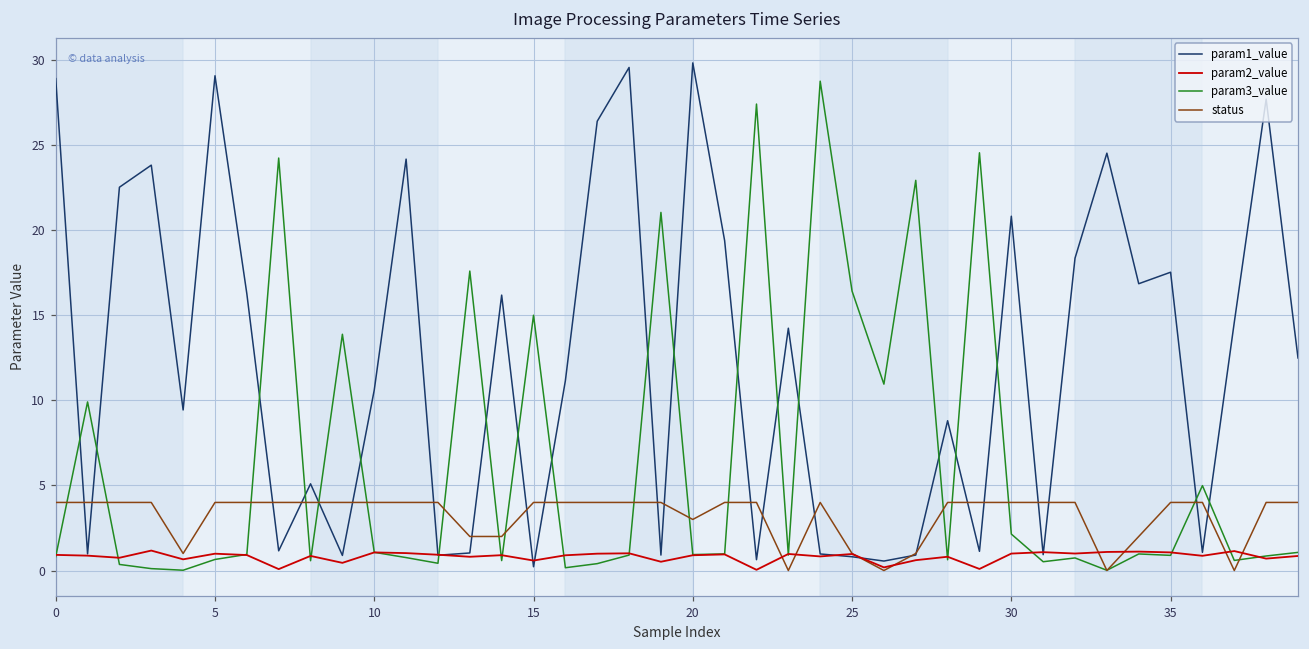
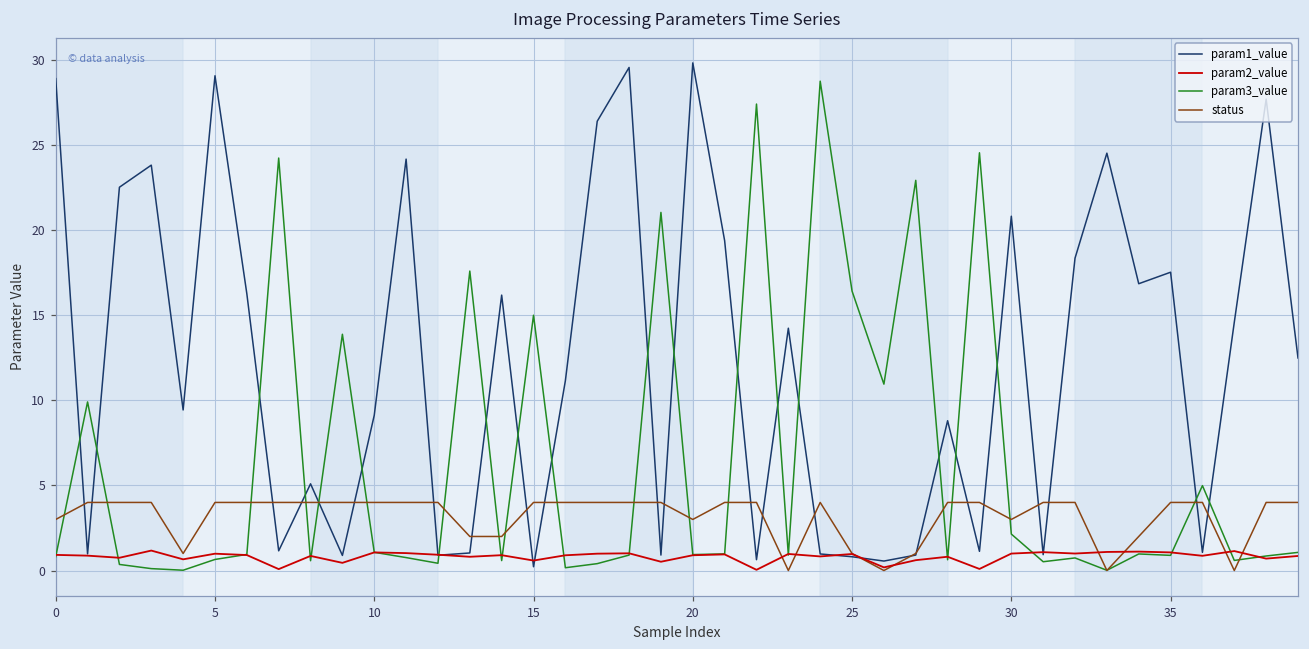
  {
    "param1_value": {
      "0": 28.9,
      "5": 29.1,
-     "10": 10.6,
+     "10": 9.1,
      "15": 0.2,
      "20": 29.8,
      "30": 20.8,
      "35": 17.5
    },
    "param2_value": {
      "5": 1.0,
      "15": 0.6,
      "30": 1.0,
      "35": 1.1
    },
    "param3_value": {
      "5": 0.7,
      "15": 15.0,
      "25": 16.4,
      "30": 2.1,
      "35": 0.9
    },
    "status": {
-     "0": 4,
+     "0": 3,
      "5": 4,
      "10": 4,
      "15": 4,
      "20": 3,
-     "30": 4,
+     "30": 3,
      "35": 4
    }
  }
